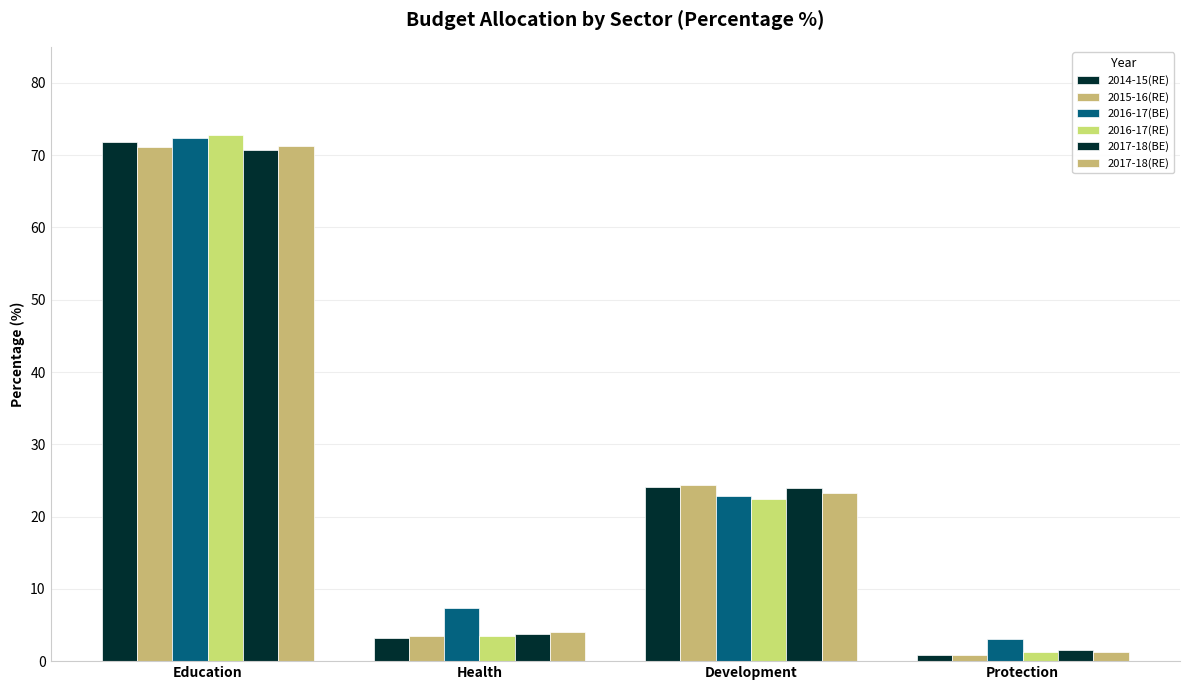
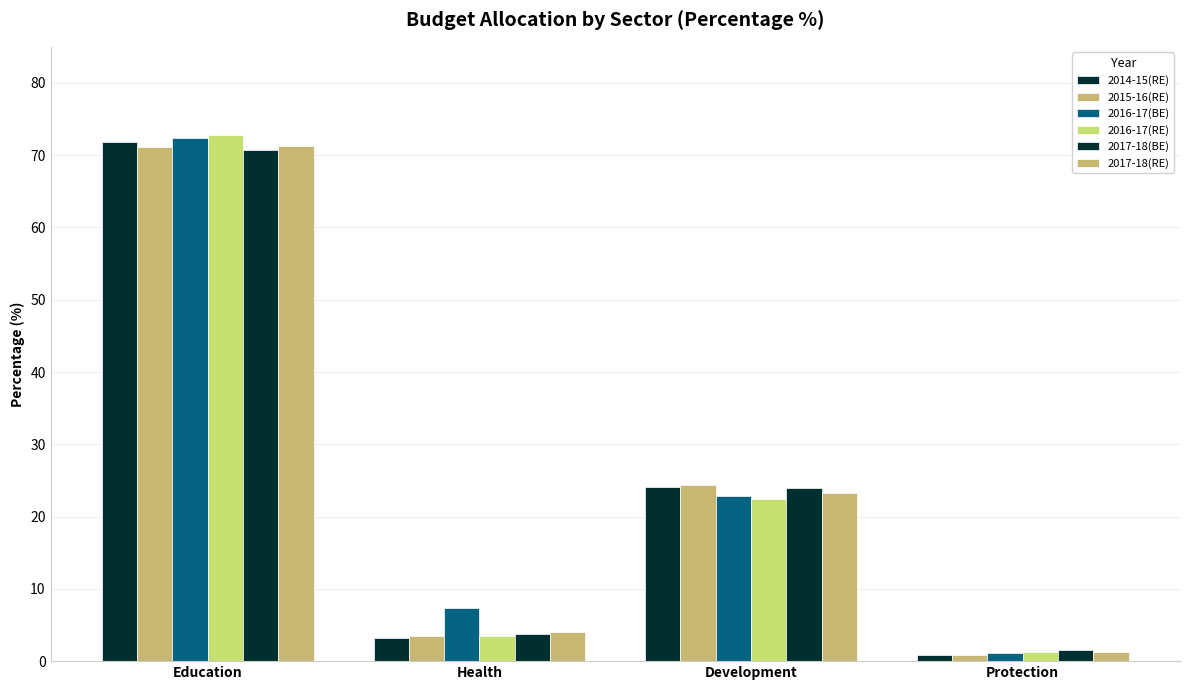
  {
    "2016-17(BE)": {
      "Education": 72,
      "Health": 7,
      "Development": 23,
-     "Protection": 3
+     "Protection": 1
    }
  }
